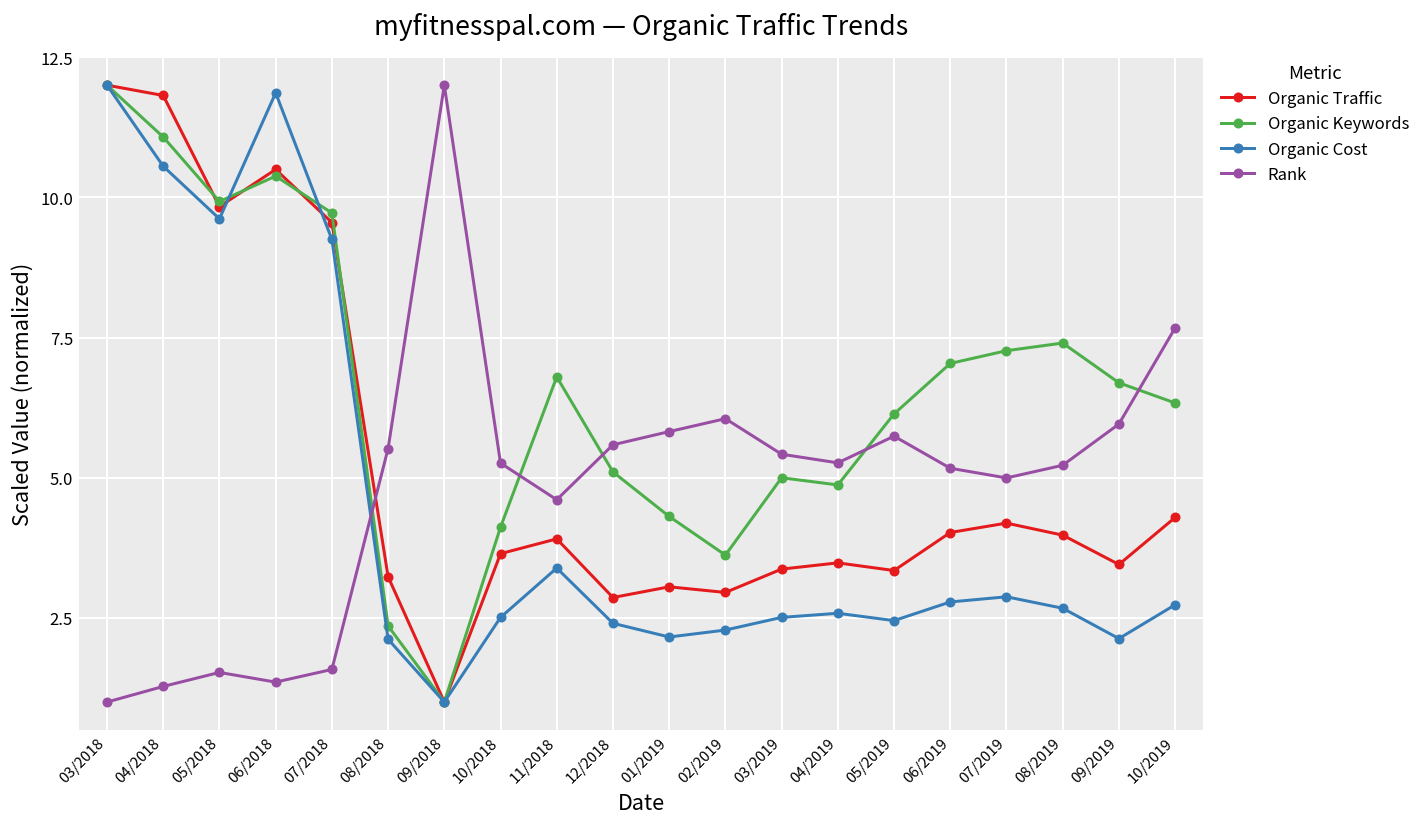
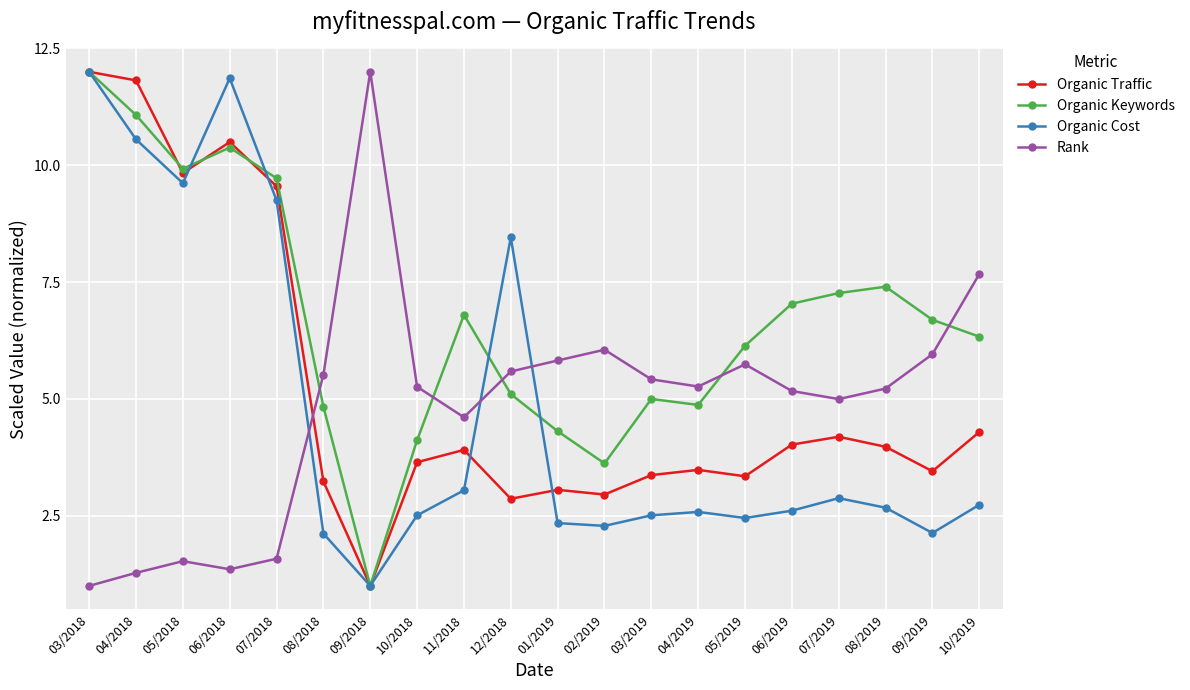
  {
    "Organic Traffic": {
      "04/2018": 11.8,
      "05/2018": 9.8,
      "06/2018": 10.5,
      "07/2018": 9.6,
      "08/2018": 3.2,
      "10/2018": 3.6,
      "11/2018": 3.9,
      "12/2018": 2.9,
      "01/2019": 3.1,
      "02/2019": 3.0,
      "03/2019": 3.4,
      "04/2019": 3.5,
      "05/2019": 3.3,
      "06/2019": 4.0,
      "07/2019": 4.2,
      "08/2019": 4.0,
      "09/2019": 3.5,
      "10/2019": 4.3
    },
    "Organic Keywords": {
      "04/2018": 11.1,
      "05/2018": 9.9,
      "06/2018": 10.4,
      "07/2018": 9.7,
-     "08/2018": 2.4,
+     "08/2018": 4.8,
      "10/2018": 4.1,
      "11/2018": 6.8,
      "12/2018": 5.1,
      "01/2019": 4.3,
      "02/2019": 3.6,
      "03/2019": 5.0,
      "04/2019": 4.9,
      "05/2019": 6.1,
      "06/2019": 7.0,
      "07/2019": 7.3,
      "08/2019": 7.4,
      "09/2019": 6.7,
      "10/2019": 6.3
    },
    "Organic Cost": {
      "04/2018": 10.6,
      "05/2018": 9.6,
      "06/2018": 11.9,
      "07/2018": 9.3,
      "08/2018": 2.1,
      "10/2018": 2.5,
-     "11/2018": 3.4,
-     "12/2018": 2.4,
-     "01/2019": 2.2,
+     "11/2018": 3.0,
+     "12/2018": 8.5,
+     "01/2019": 2.3,
      "02/2019": 2.3,
      "03/2019": 2.5,
      "04/2019": 2.6,
      "05/2019": 2.5,
-     "06/2019": 2.8,
+     "06/2019": 2.6,
      "07/2019": 2.9,
      "08/2019": 2.7,
      "09/2019": 2.1,
      "10/2019": 2.7
    },
    "Rank": {
      "03/2018": 1.0,
      "04/2018": 1.3,
      "05/2018": 1.5,
      "06/2018": 1.4,
      "07/2018": 1.6,
      "08/2018": 5.5,
      "09/2018": 12.0,
      "10/2018": 5.3,
      "11/2018": 4.6,
      "12/2018": 5.6,
      "01/2019": 5.8,
      "02/2019": 6.1,
      "03/2019": 5.4,
      "04/2019": 5.3,
      "05/2019": 5.7,
      "06/2019": 5.2,
      "07/2019": 5.0,
      "08/2019": 5.2,
      "09/2019": 6.0,
      "10/2019": 7.7
    }
  }
